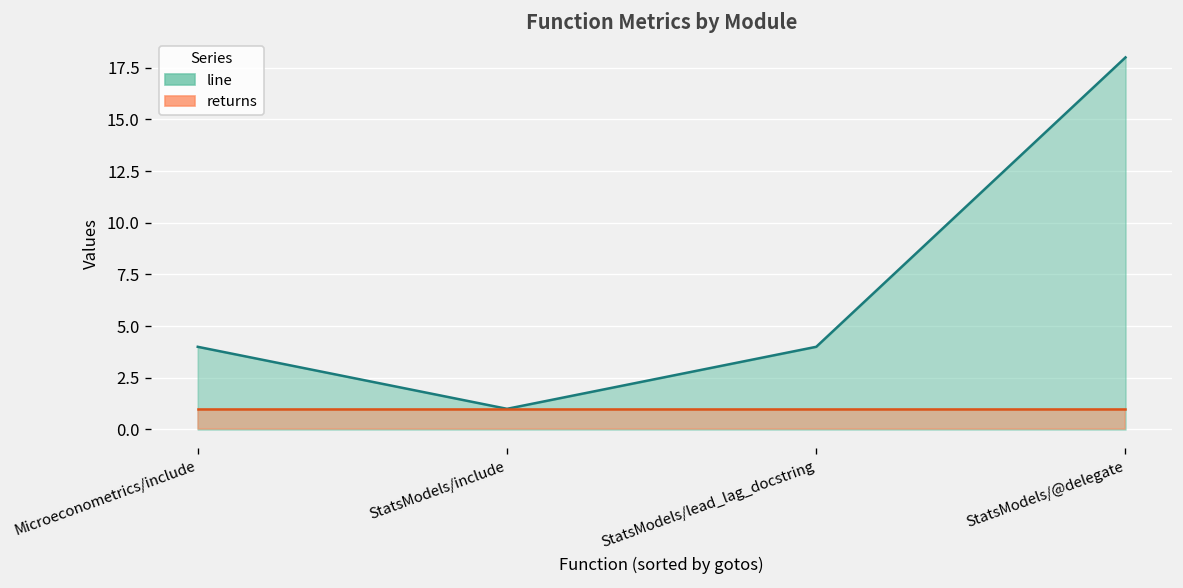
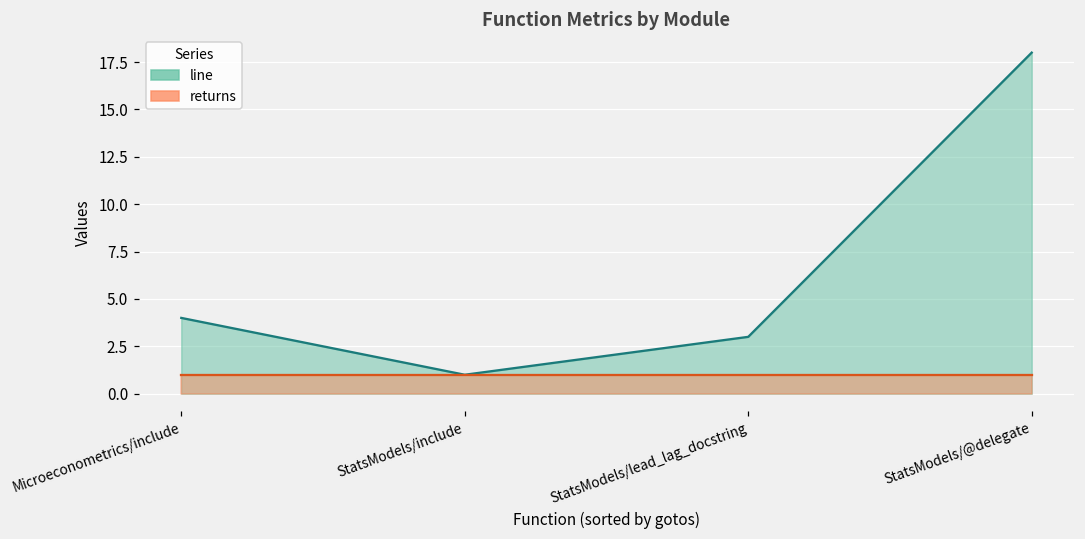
  {
    "line": {
      "Microeconometrics/include": 4,
-     "StatsModels/lead_lag_docstring": 4,
+     "StatsModels/lead_lag_docstring": 3,
      "StatsModels/@delegate": 18
    },
    "returns": {
      "Microeconometrics/include": 1,
      "StatsModels/lead_lag_docstring": 1,
      "StatsModels/@delegate": 1
    }
  }
